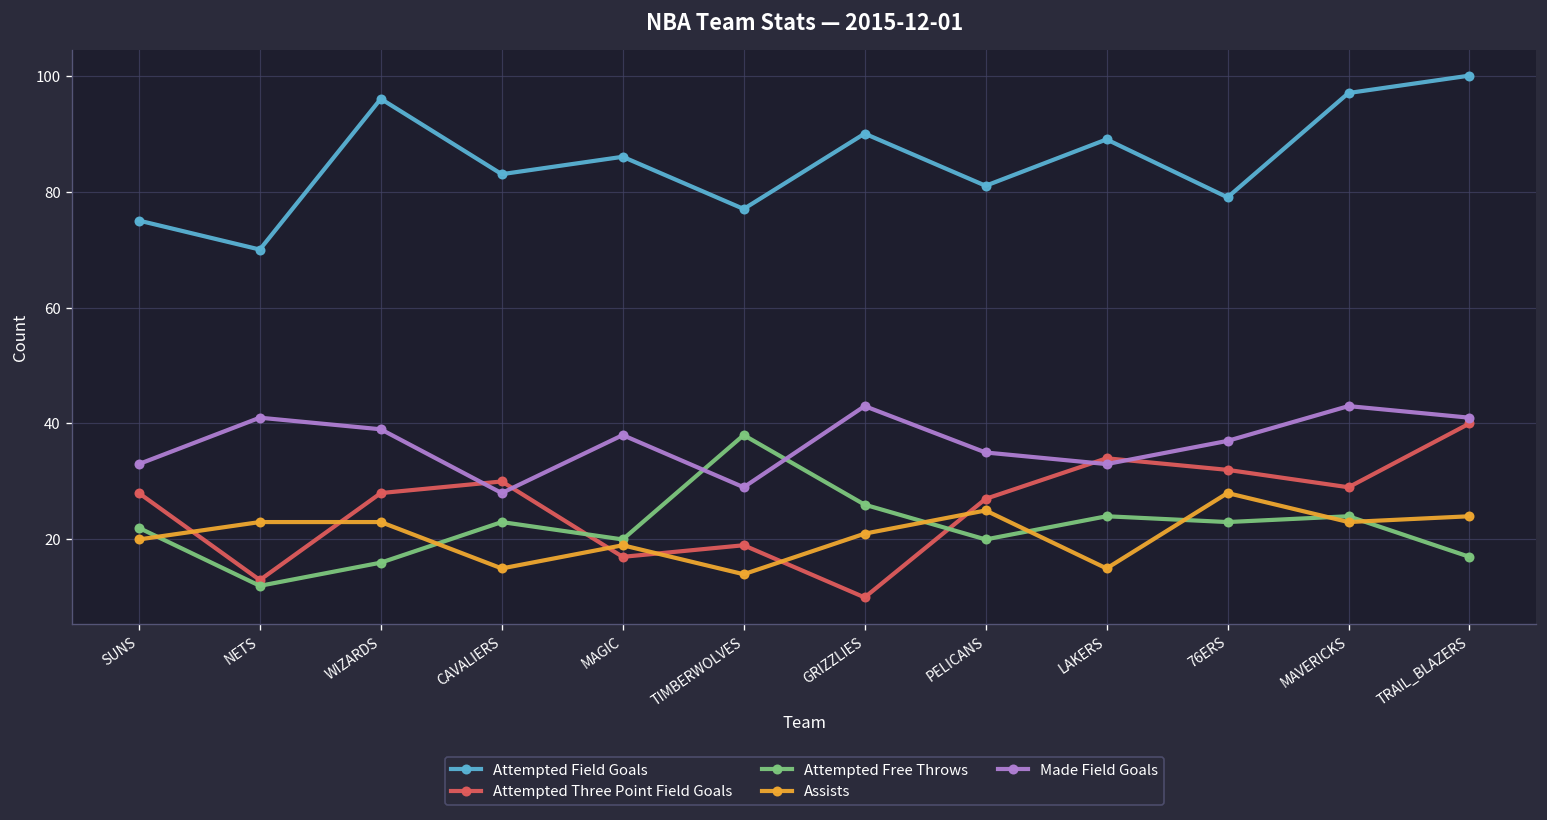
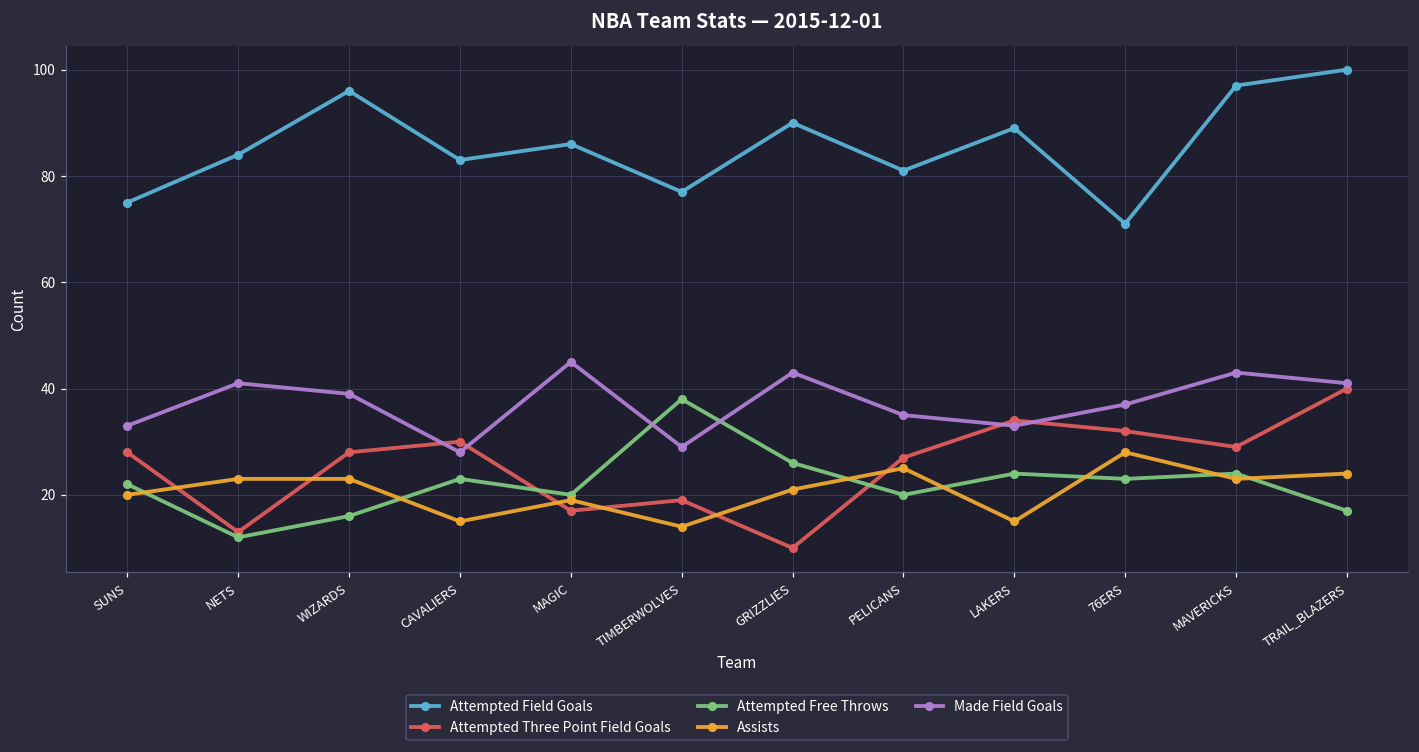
  {
    "Attempted Field Goals": {
      "SUNS": 75,
-     "NETS": 70,
+     "NETS": 84,
      "WIZARDS": 96,
      "CAVALIERS": 83,
      "MAGIC": 86,
      "TIMBERWOLVES": 77,
      "GRIZZLIES": 90,
      "PELICANS": 81,
      "LAKERS": 89,
-     "76ERS": 79,
+     "76ERS": 71,
      "MAVERICKS": 97,
      "TRAIL_BLAZERS": 100
    },
    "Attempted Three Point Field Goals": {
      "SUNS": 28,
      "NETS": 13,
      "WIZARDS": 28,
      "CAVALIERS": 30,
      "MAGIC": 17,
      "TIMBERWOLVES": 19,
      "GRIZZLIES": 10,
      "PELICANS": 27,
      "LAKERS": 34,
      "76ERS": 32,
      "MAVERICKS": 29,
      "TRAIL_BLAZERS": 40
    },
    "Attempted Free Throws": {
      "SUNS": 22,
      "NETS": 12,
      "WIZARDS": 16,
      "CAVALIERS": 23,
      "MAGIC": 20,
      "TIMBERWOLVES": 38,
      "GRIZZLIES": 26,
      "PELICANS": 20,
      "LAKERS": 24,
      "76ERS": 23,
      "MAVERICKS": 24,
      "TRAIL_BLAZERS": 17
    },
    "Assists": {
      "SUNS": 20,
      "NETS": 23,
      "WIZARDS": 23,
      "CAVALIERS": 15,
      "MAGIC": 19,
      "TIMBERWOLVES": 14,
      "GRIZZLIES": 21,
      "PELICANS": 25,
      "LAKERS": 15,
      "76ERS": 28,
      "MAVERICKS": 23,
      "TRAIL_BLAZERS": 24
    },
    "Made Field Goals": {
      "SUNS": 33,
      "NETS": 41,
      "WIZARDS": 39,
      "CAVALIERS": 28,
-     "MAGIC": 38,
+     "MAGIC": 45,
      "TIMBERWOLVES": 29,
      "GRIZZLIES": 43,
      "PELICANS": 35,
      "LAKERS": 33,
      "76ERS": 37,
      "MAVERICKS": 43,
      "TRAIL_BLAZERS": 41
    }
  }
